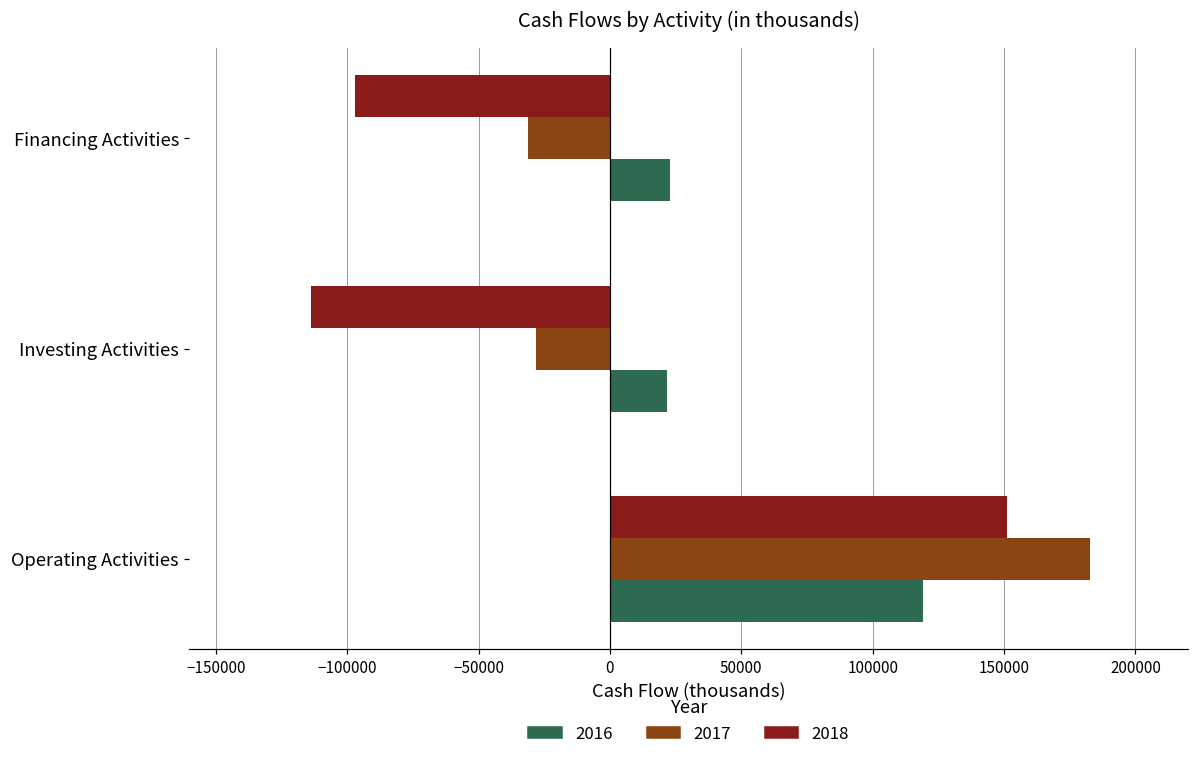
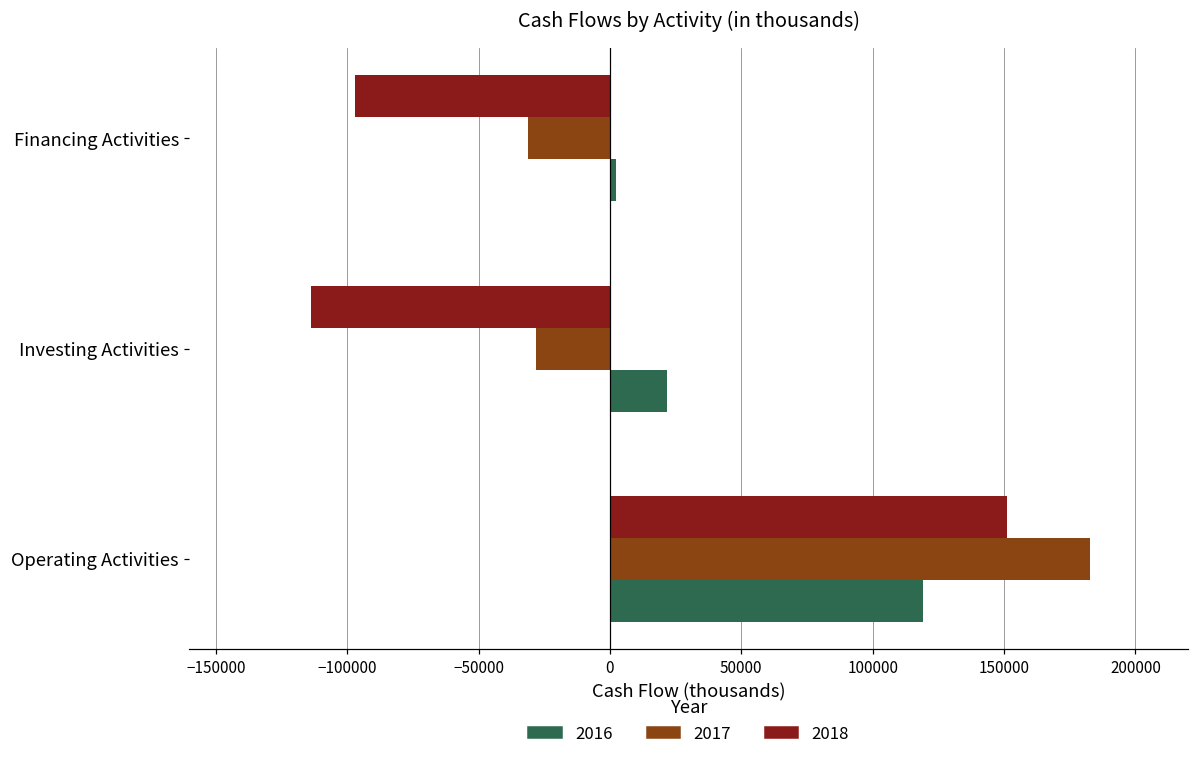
  {
    "2016": {
-     "Financing Activities": 23000,
+     "Financing Activities": 2000,
      "Investing Activities": 22000,
      "Operating Activities": 119000
    }
  }
